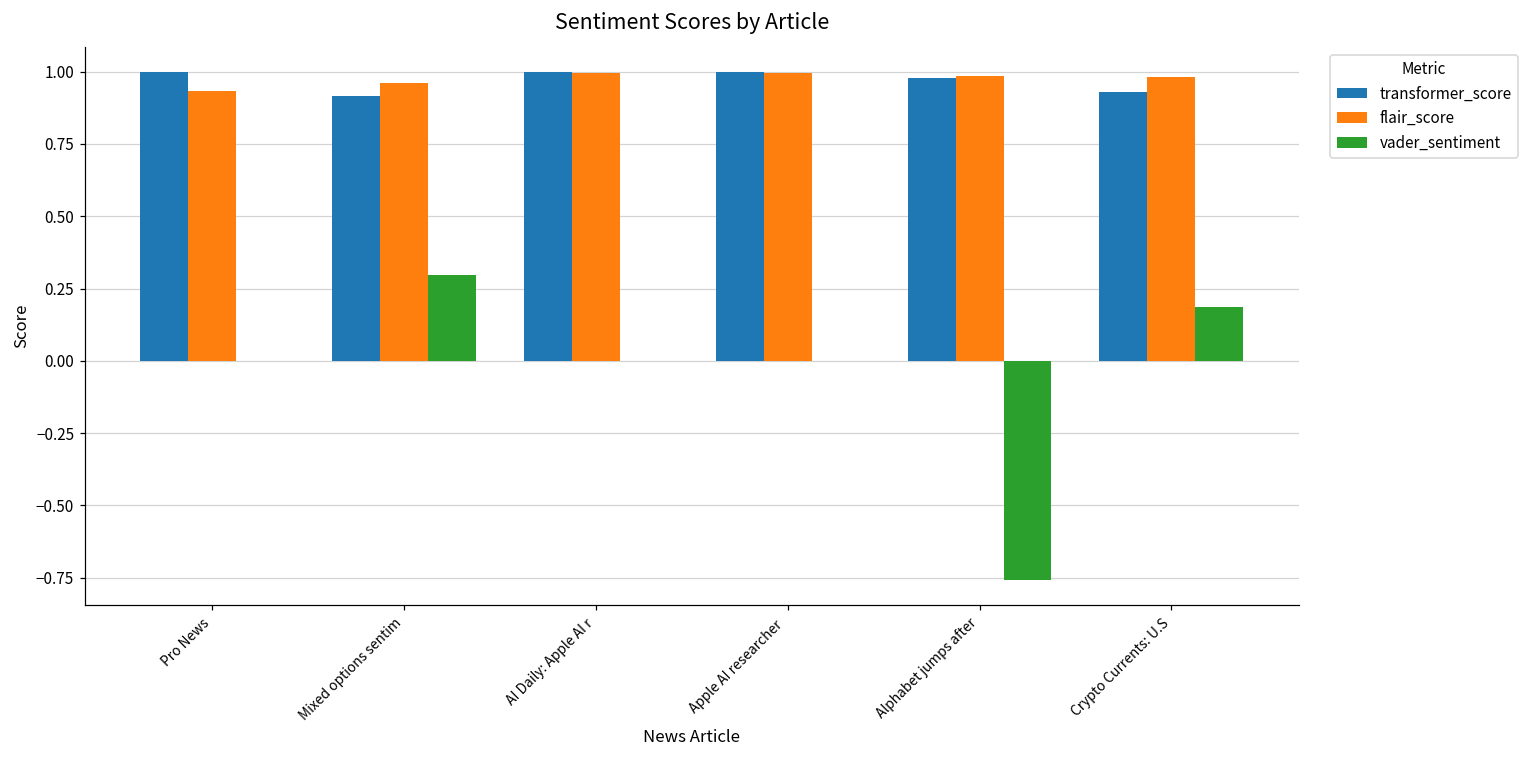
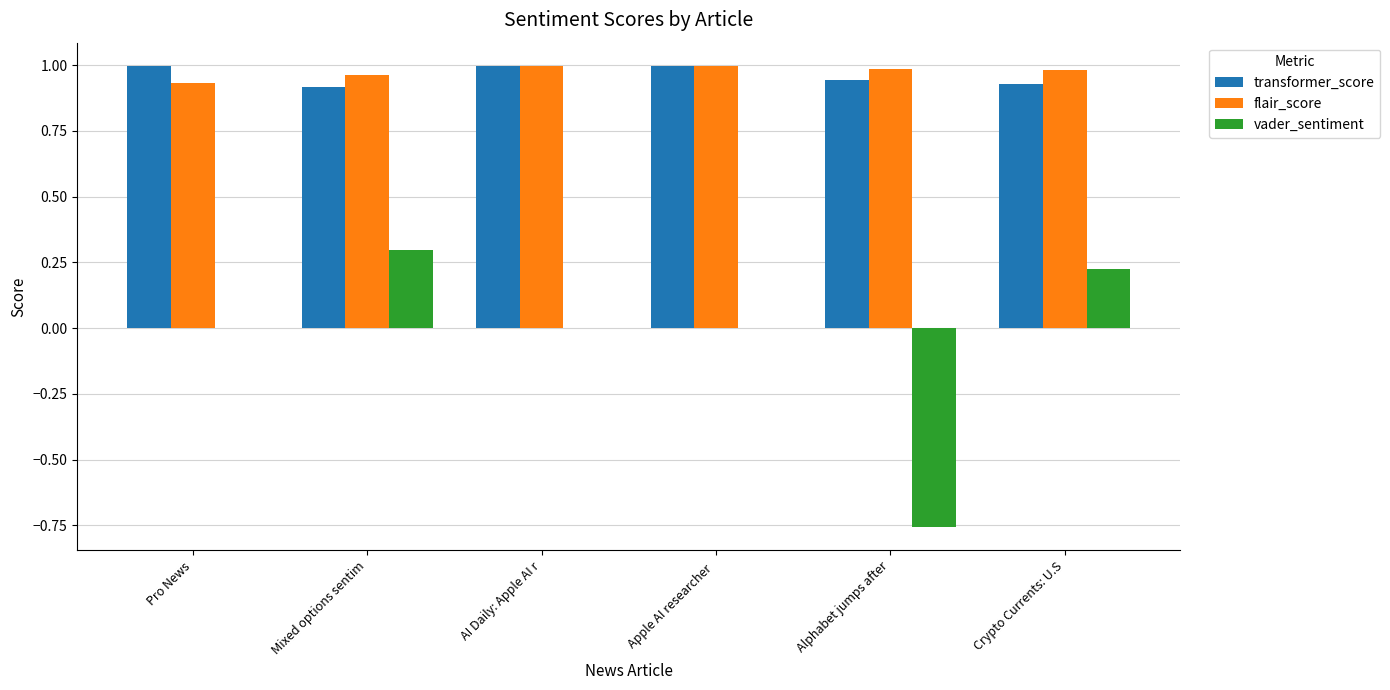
  {
    "transformer_score": {
      "Pro News": 1.00,
      "Mixed options sentim": 0.92,
      "AI Daily: Apple AI r": 1.00,
      "Apple AI researcher": 1.00,
-     "Alphabet jumps after": 0.98,
+     "Alphabet jumps after": 0.94,
      "Crypto Currents: U.S": 0.93
    },
    "flair_score": {
      "Pro News": 0.93,
      "Mixed options sentim": 0.96,
      "AI Daily: Apple AI r": 1.00,
      "Apple AI researcher": 1.00,
      "Alphabet jumps after": 0.98,
      "Crypto Currents: U.S": 0.98
    },
    "vader_sentiment": {
      "Pro News": 0.00,
      "Mixed options sentim": 0.30,
      "AI Daily: Apple AI r": 0.00,
      "Apple AI researcher": 0.00,
      "Alphabet jumps after": -0.76,
-     "Crypto Currents: U.S": 0.19
+     "Crypto Currents: U.S": 0.23
    }
  }
